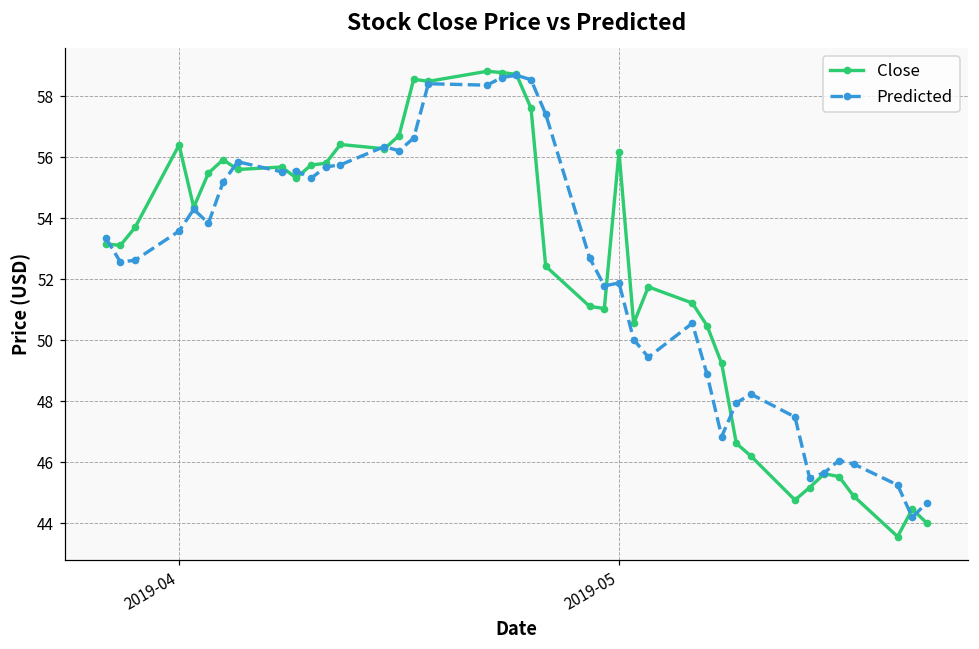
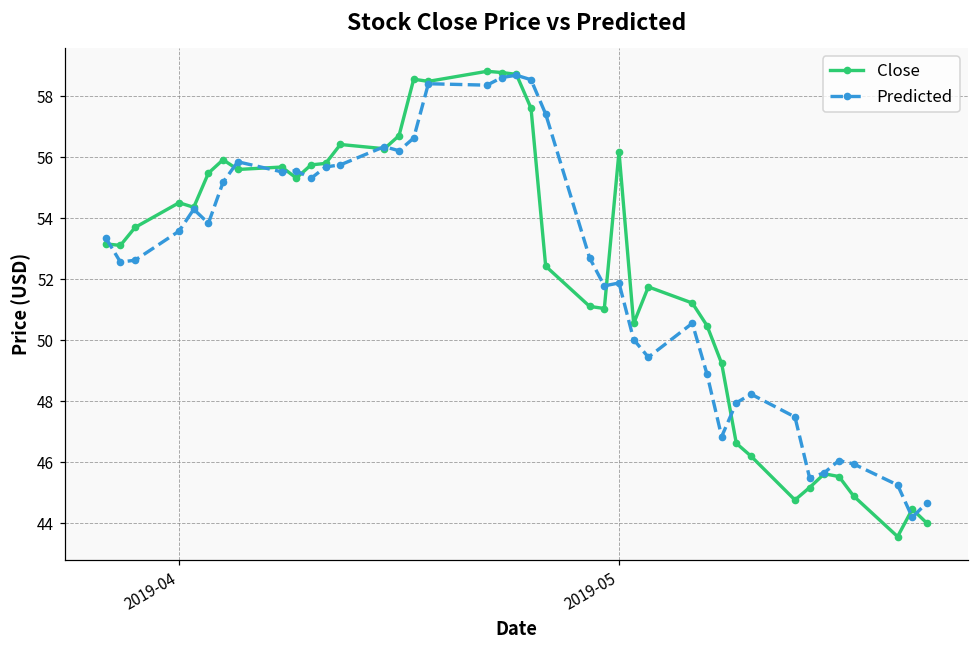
  {
    "Close": {
-     "2019-04": 56.4,
+     "2019-04": 54.5,
      "2019-05": 56.2
    },
    "Predicted": {
      "2019-04": 53.6,
      "2019-05": 51.9
    }
  }
